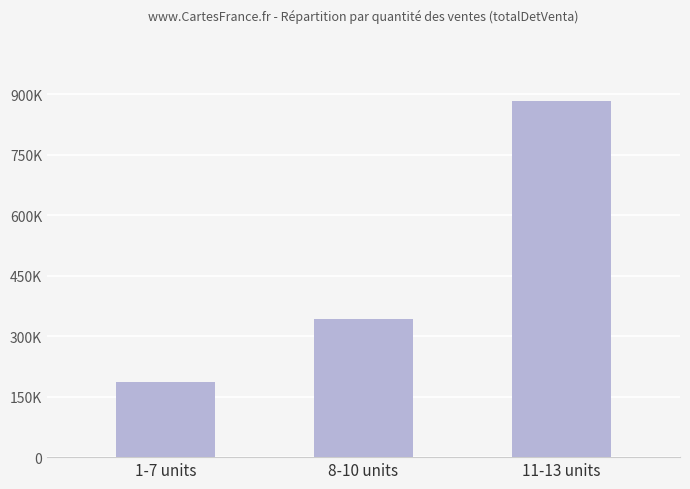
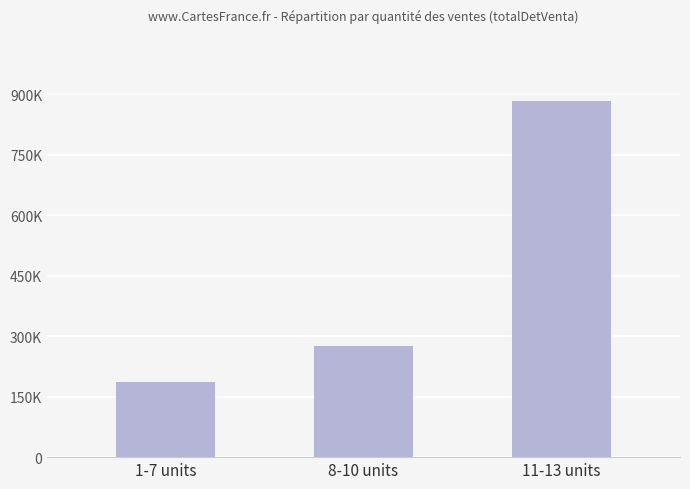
  {
    "1-7 units": 190000,
-   "8-10 units": 340000,
+   "8-10 units": 270000,
    "11-13 units": 880000
  }
